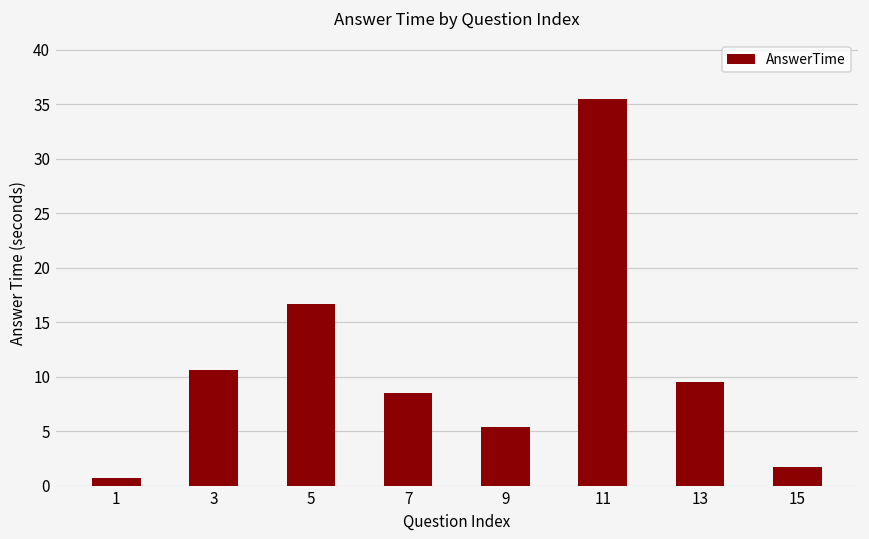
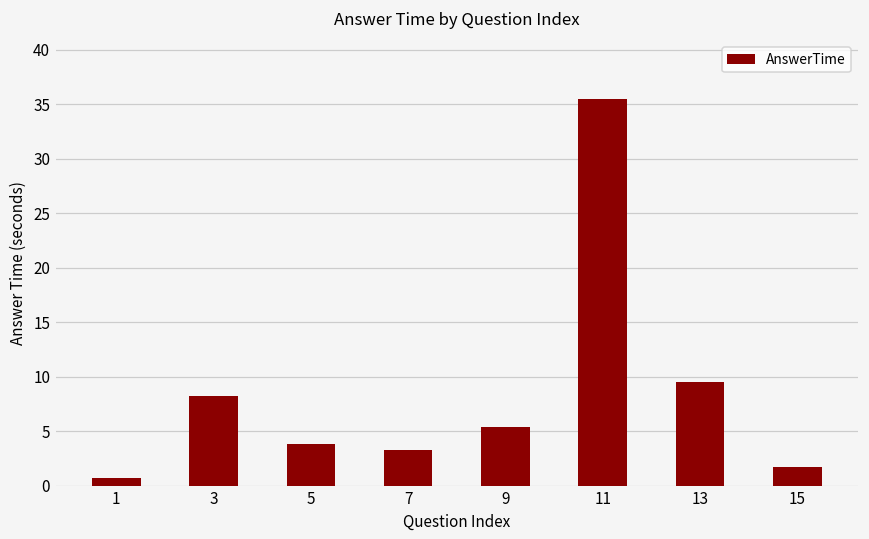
  {
    "1": 1,
-   "3": 11,
-   "5": 17,
-   "7": 9,
+   "3": 8,
+   "5": 4,
+   "7": 3,
    "9": 5,
    "11": 36,
    "13": 10,
    "15": 2
  }
